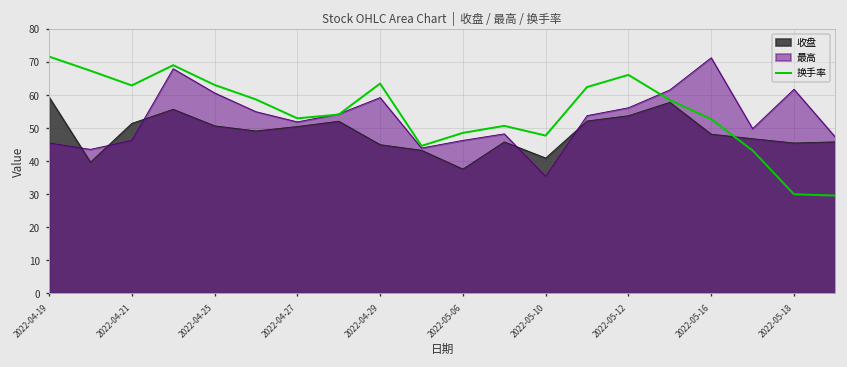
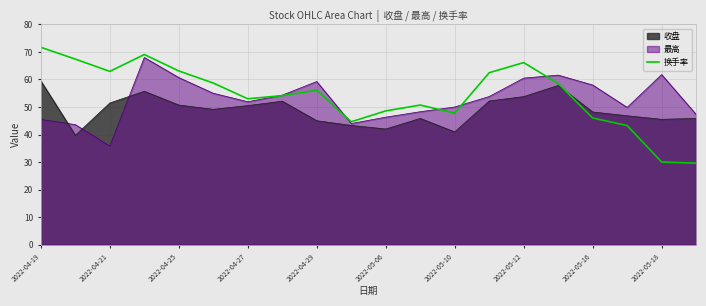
  {
    "收盘": {
      "2022-04-19": 59,
      "2022-04-21": 51,
      "2022-04-25": 51,
      "2022-04-27": 51,
      "2022-04-29": 45,
-     "2022-05-06": 38,
+     "2022-05-06": 42,
      "2022-05-10": 41,
      "2022-05-12": 54,
      "2022-05-16": 48,
      "2022-05-18": 46
    },
    "最高": {
      "2022-04-19": 46,
-     "2022-04-21": 46,
+     "2022-04-21": 36,
      "2022-04-25": 61,
      "2022-04-27": 52,
      "2022-04-29": 59,
      "2022-05-06": 46,
-     "2022-05-10": 35,
-     "2022-05-12": 56,
-     "2022-05-16": 71,
+     "2022-05-10": 50,
+     "2022-05-12": 60,
+     "2022-05-16": 58,
      "2022-05-18": 62
    },
    "换手率": {
      "2022-04-19": 72,
      "2022-04-21": 63,
      "2022-04-25": 63,
      "2022-04-27": 53,
-     "2022-04-29": 64,
+     "2022-04-29": 56,
      "2022-05-06": 49,
      "2022-05-10": 48,
      "2022-05-12": 66,
-     "2022-05-16": 53,
+     "2022-05-16": 46,
      "2022-05-18": 30
    }
  }
